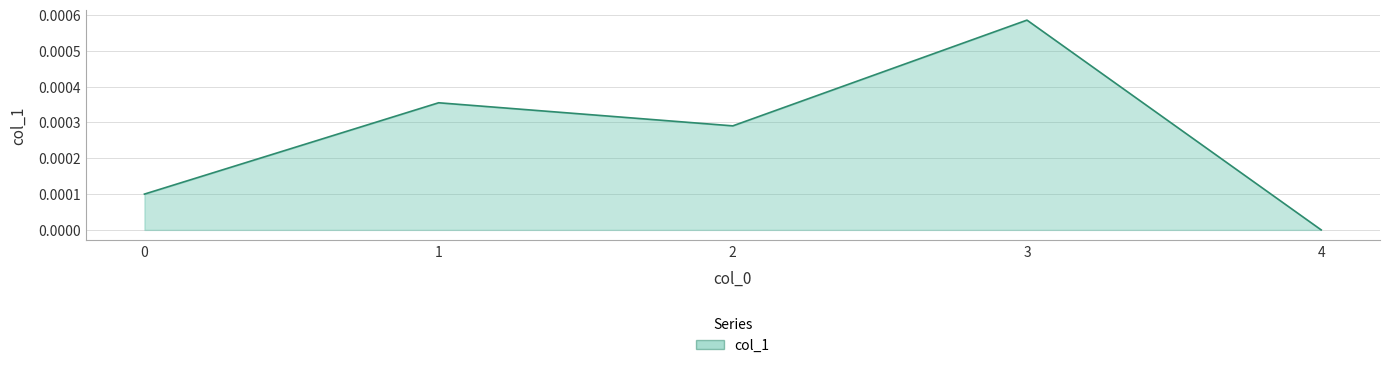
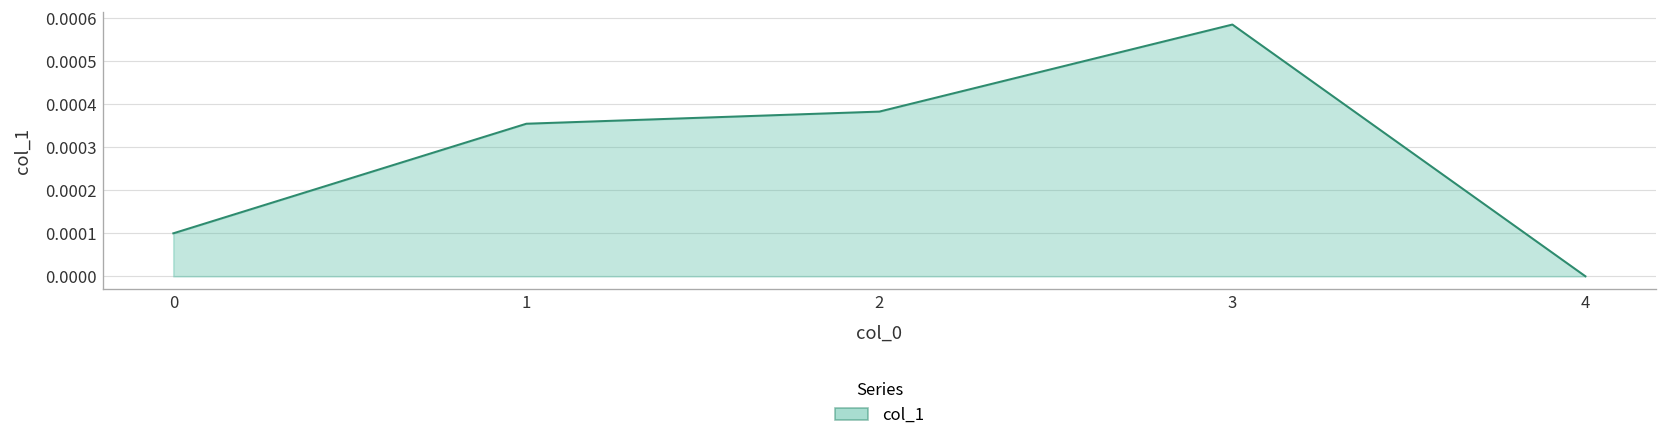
  {
    "0": 0.00010,
    "1": 0.00036,
-   "2": 0.00029,
+   "2": 0.00038,
    "3": 0.00059,
    "4": 0.00000
  }
